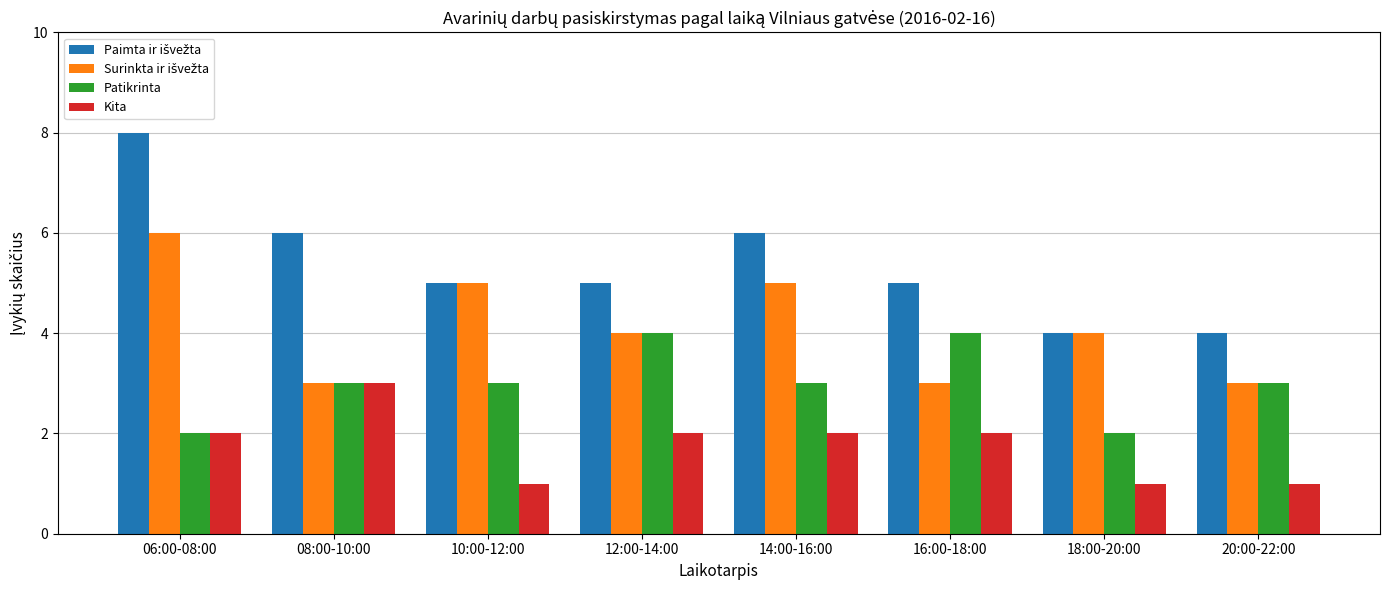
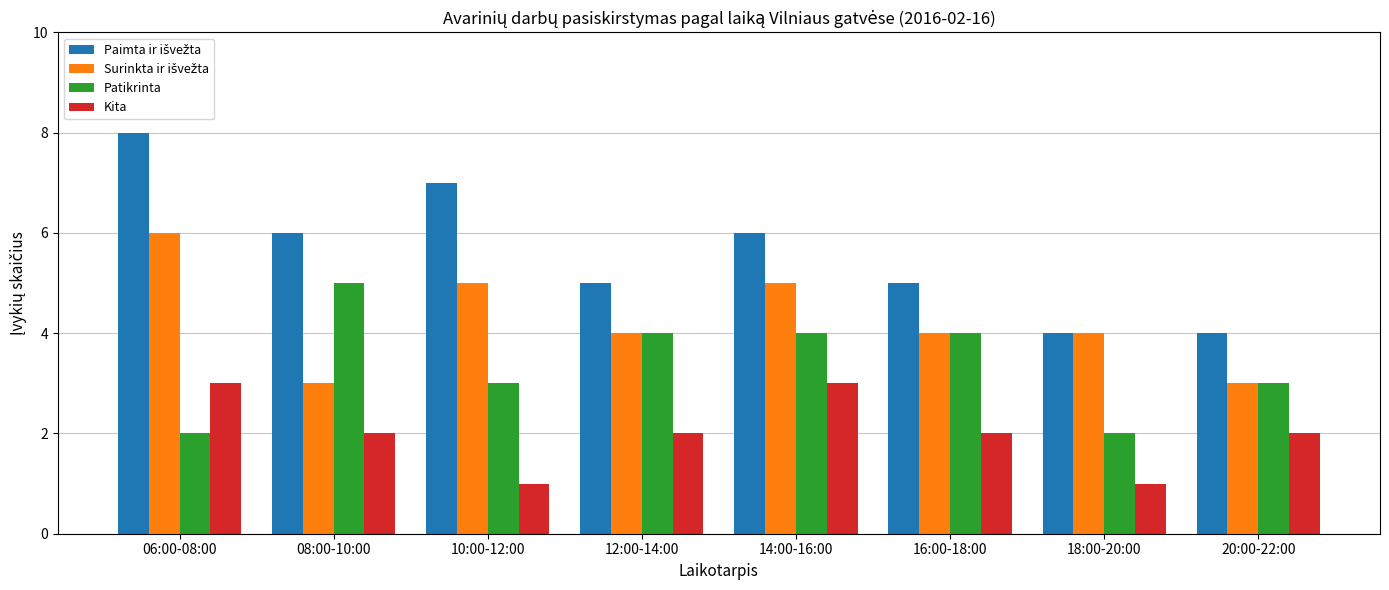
  {
    "Paimta ir išvežta": {
      "06:00-08:00": 8,
      "08:00-10:00": 6,
-     "10:00-12:00": 5,
+     "10:00-12:00": 7,
      "12:00-14:00": 5,
      "14:00-16:00": 6,
      "16:00-18:00": 5,
      "18:00-20:00": 4,
      "20:00-22:00": 4
    },
    "Surinkta ir išvežta": {
      "06:00-08:00": 6,
      "08:00-10:00": 3,
      "10:00-12:00": 5,
      "12:00-14:00": 4,
      "14:00-16:00": 5,
-     "16:00-18:00": 3,
+     "16:00-18:00": 4,
      "18:00-20:00": 4,
      "20:00-22:00": 3
    },
    "Patikrinta": {
      "06:00-08:00": 2,
-     "08:00-10:00": 3,
+     "08:00-10:00": 5,
      "10:00-12:00": 3,
      "12:00-14:00": 4,
-     "14:00-16:00": 3,
+     "14:00-16:00": 4,
      "16:00-18:00": 4,
      "18:00-20:00": 2,
      "20:00-22:00": 3
    },
    "Kita": {
-     "06:00-08:00": 2,
-     "08:00-10:00": 3,
+     "06:00-08:00": 3,
+     "08:00-10:00": 2,
      "10:00-12:00": 1,
      "12:00-14:00": 2,
-     "14:00-16:00": 2,
+     "14:00-16:00": 3,
      "16:00-18:00": 2,
      "18:00-20:00": 1,
-     "20:00-22:00": 1
+     "20:00-22:00": 2
    }
  }
